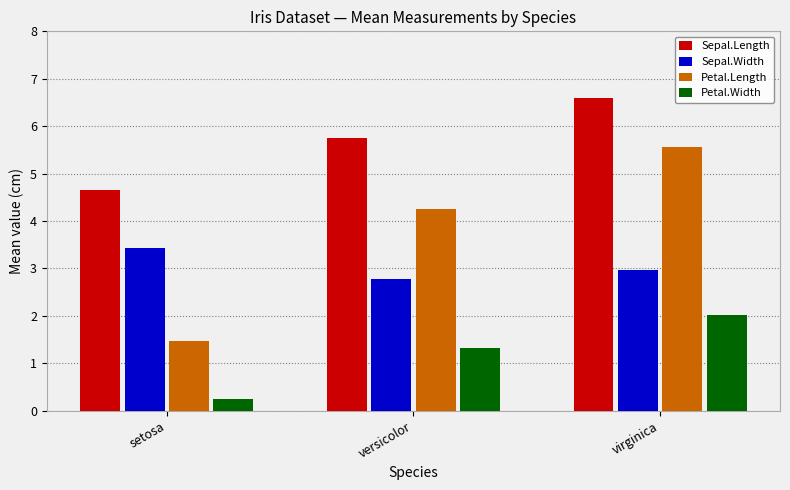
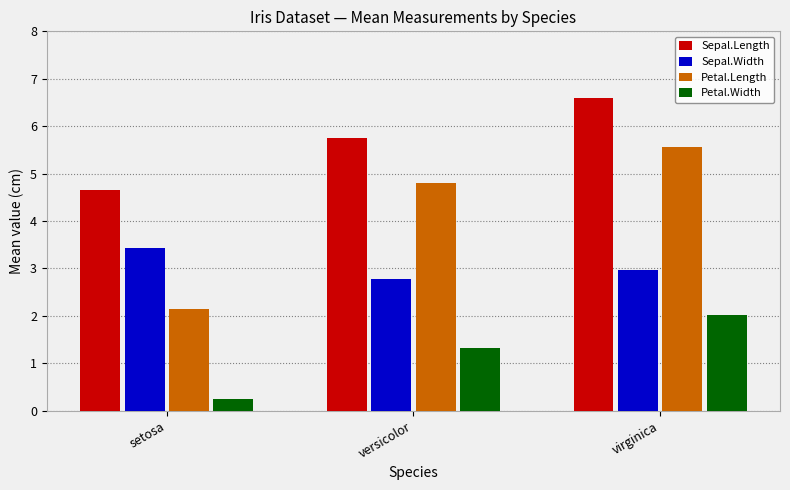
  {
    "Sepal.Length": {
      "setosa": 4.7,
      "versicolor": 5.8,
      "virginica": 6.6
    },
    "Sepal.Width": {
      "setosa": 3.4,
      "versicolor": 2.8,
      "virginica": 3.0
    },
    "Petal.Length": {
-     "setosa": 1.5,
-     "versicolor": 4.3,
+     "setosa": 2.2,
+     "versicolor": 4.8,
      "virginica": 5.6
    },
    "Petal.Width": {
      "setosa": 0.2,
      "versicolor": 1.3,
      "virginica": 2.0
    }
  }
